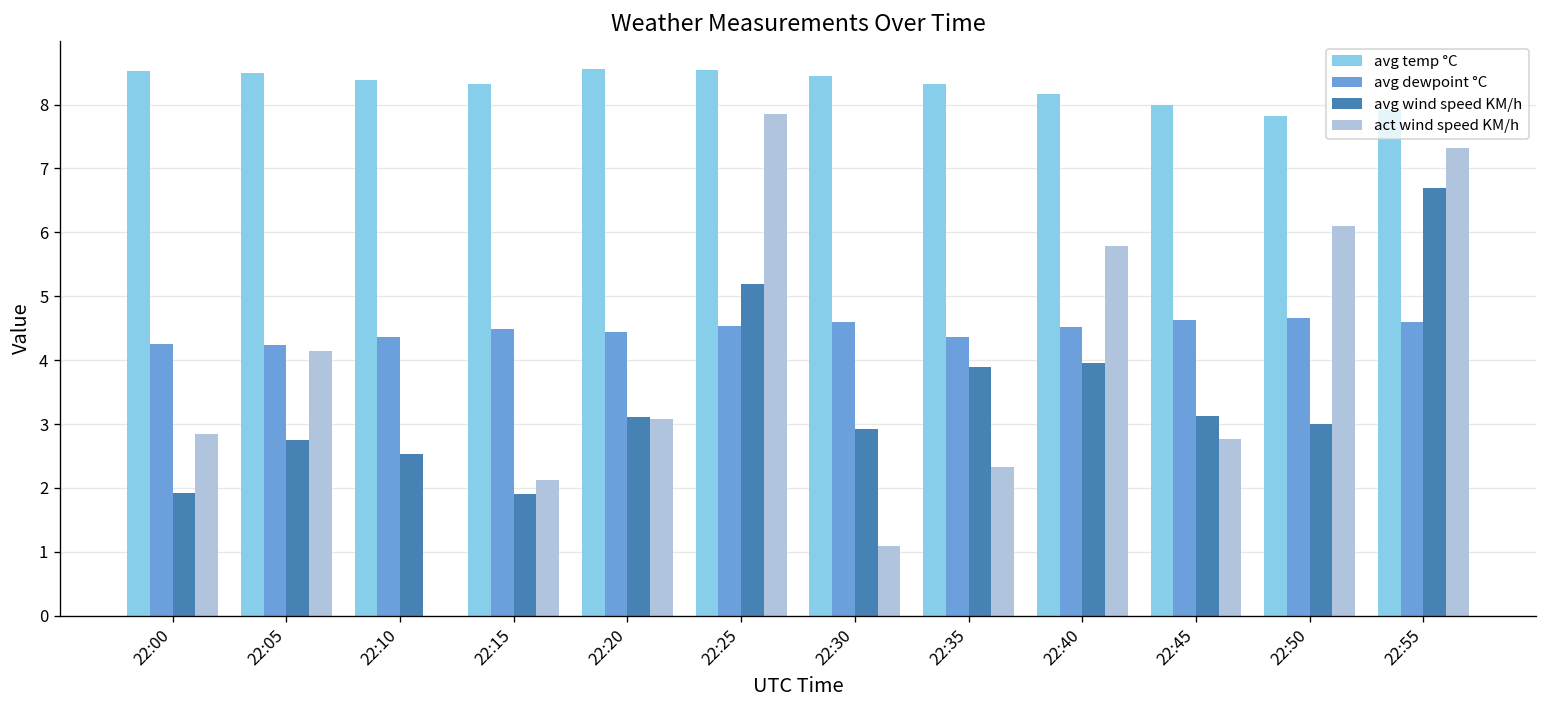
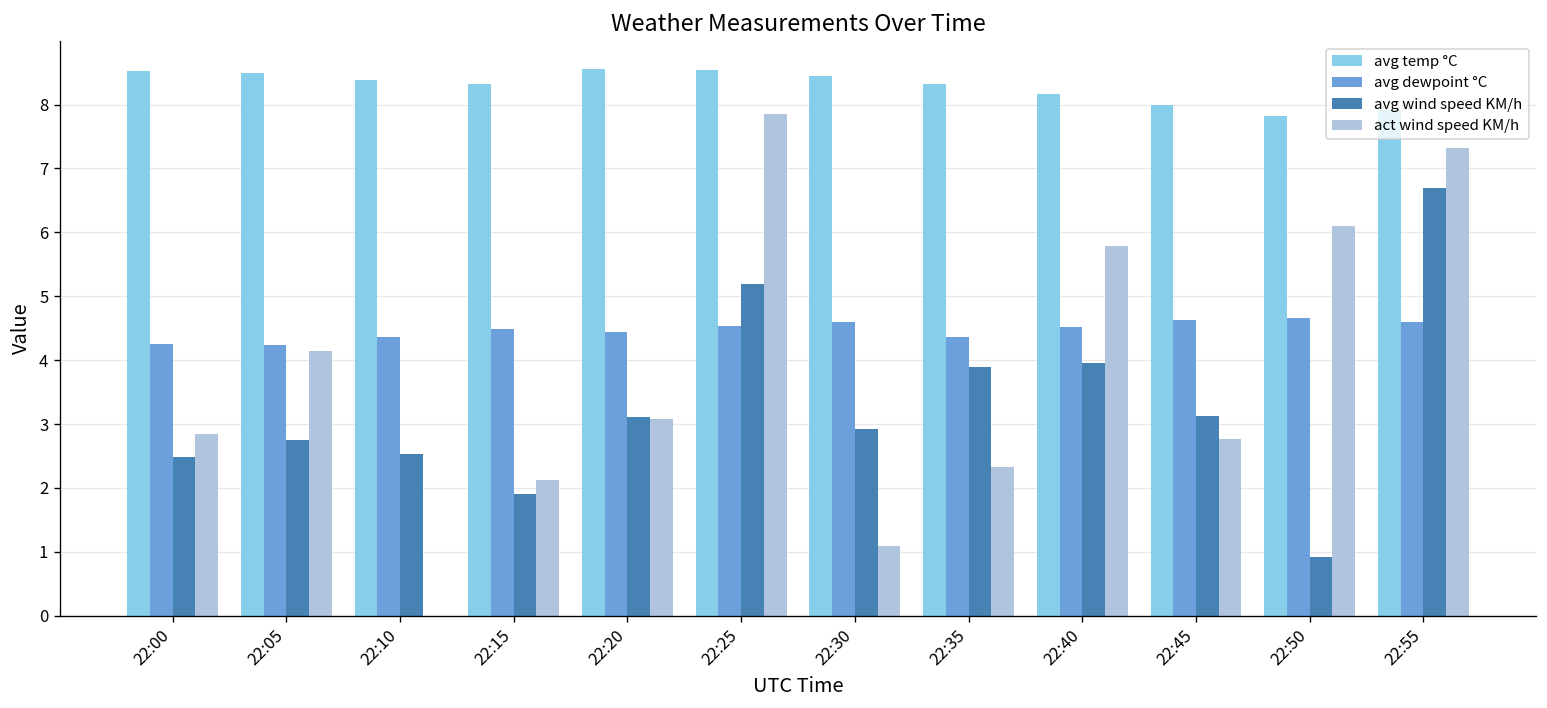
  {
    "avg wind speed KM/h": {
-     "22:00": 1.9,
+     "22:00": 2.5,
      "22:05": 2.7,
      "22:10": 2.5,
      "22:15": 1.9,
      "22:20": 3.1,
      "22:25": 5.2,
      "22:30": 2.9,
      "22:35": 3.9,
      "22:40": 4.0,
      "22:45": 3.1,
-     "22:50": 3.0,
+     "22:50": 0.9,
      "22:55": 6.7
    }
  }
